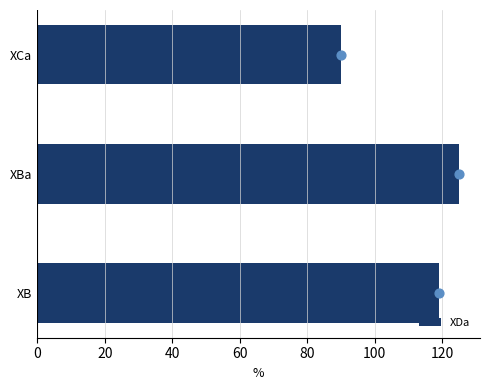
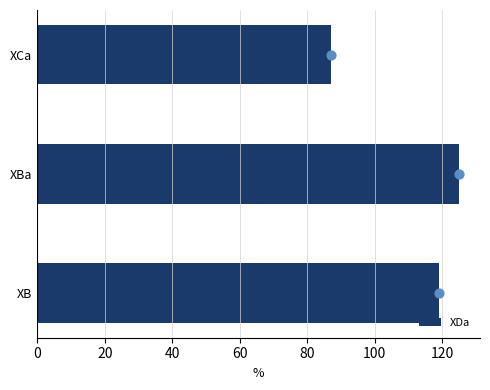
  {
-   "XCa": 90,
+   "XCa": 87,
    "XBa": 125,
    "XB": 119
  }
